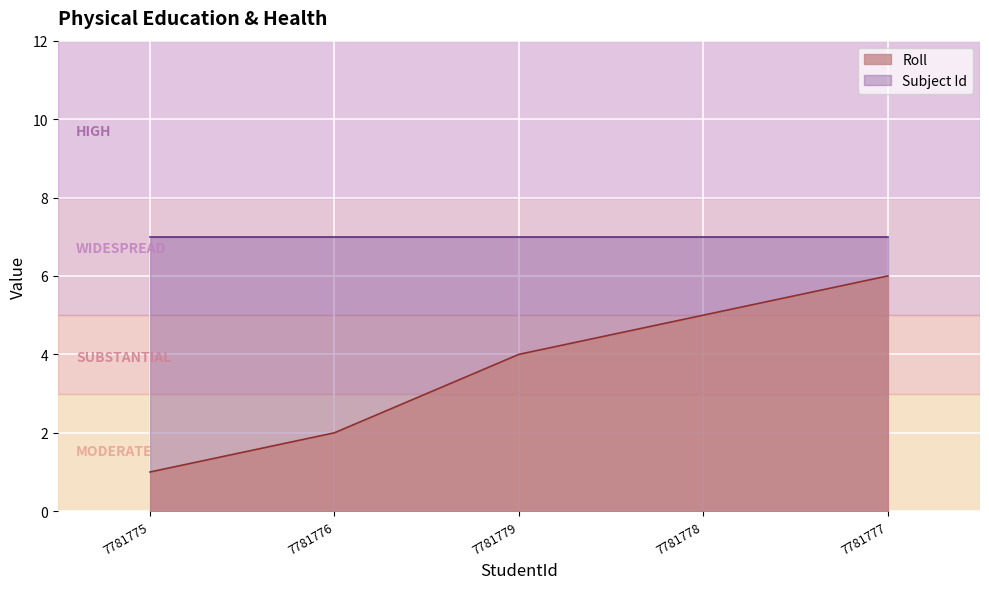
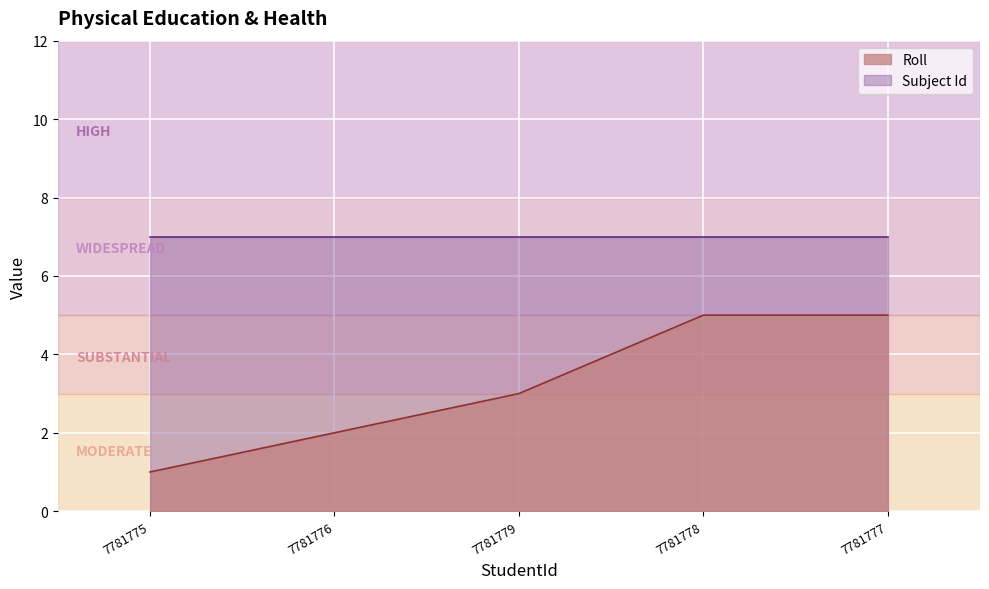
  {
    "Roll": {
      "7781775": 1,
      "7781776": 2,
-     "7781779": 4,
+     "7781779": 3,
      "7781778": 5,
-     "7781777": 6
+     "7781777": 5
    },
    "Subject Id": {
      "7781775": 7,
      "7781776": 7,
      "7781779": 7,
      "7781778": 7,
      "7781777": 7
    }
  }
